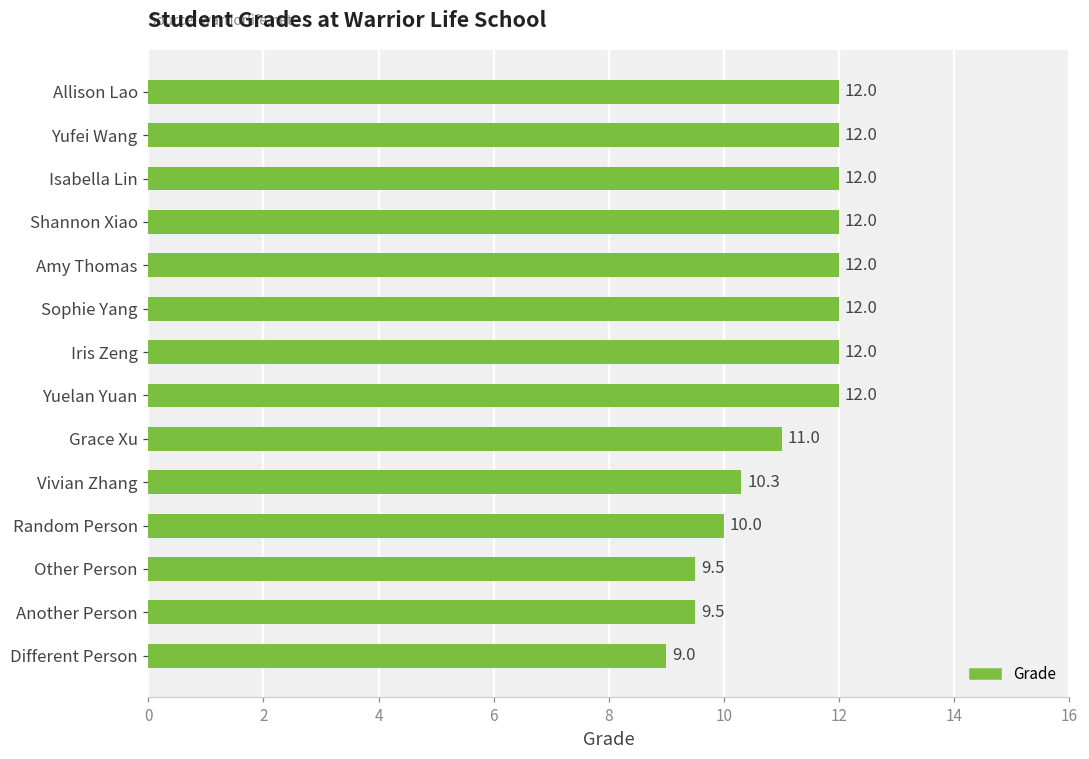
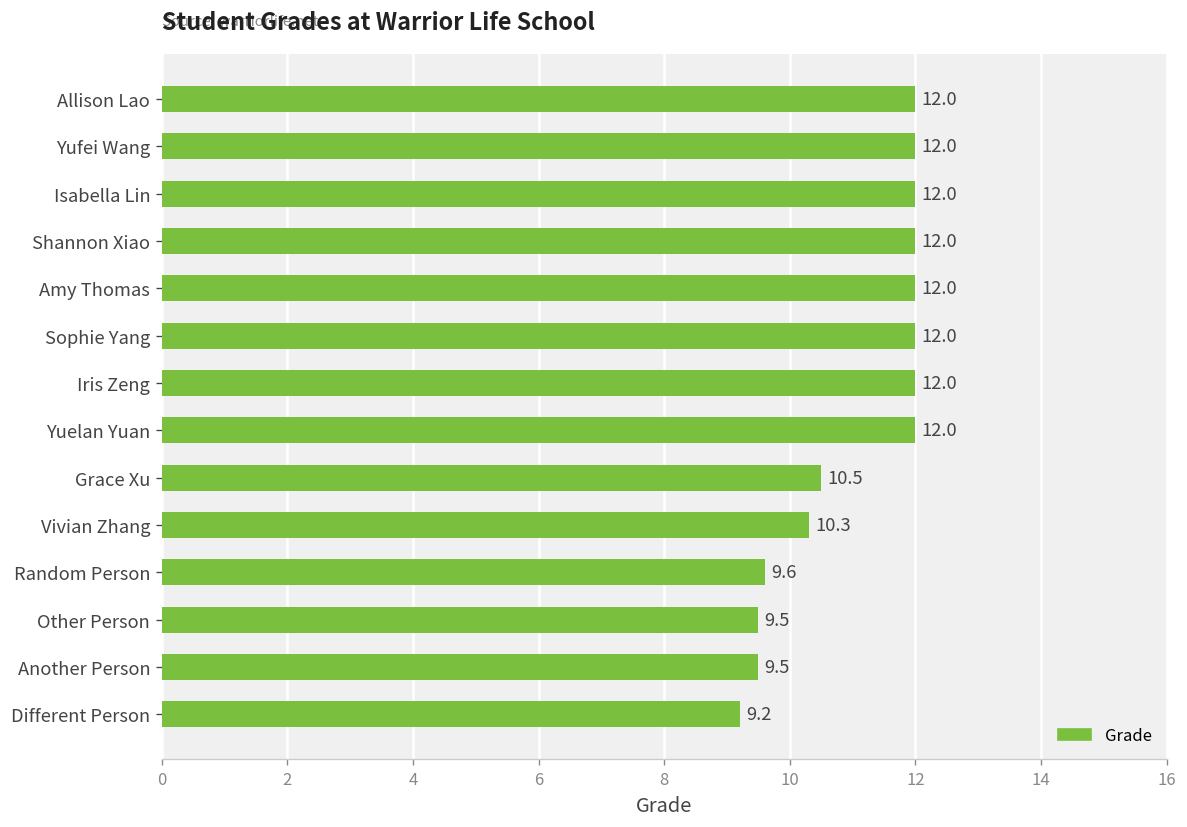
  {
    "Allison Lao": 12.0,
    "Yufei Wang": 12.0,
    "Isabella Lin": 12.0,
    "Shannon Xiao": 12.0,
    "Amy Thomas": 12.0,
    "Sophie Yang": 12.0,
    "Iris Zeng": 12.0,
    "Yuelan Yuan": 12.0,
-   "Grace Xu": 11.0,
+   "Grace Xu": 10.5,
    "Vivian Zhang": 10.3,
-   "Random Person": 10.0,
+   "Random Person": 9.6,
    "Other Person": 9.5,
    "Another Person": 9.5,
-   "Different Person": 9.0
+   "Different Person": 9.2
  }
